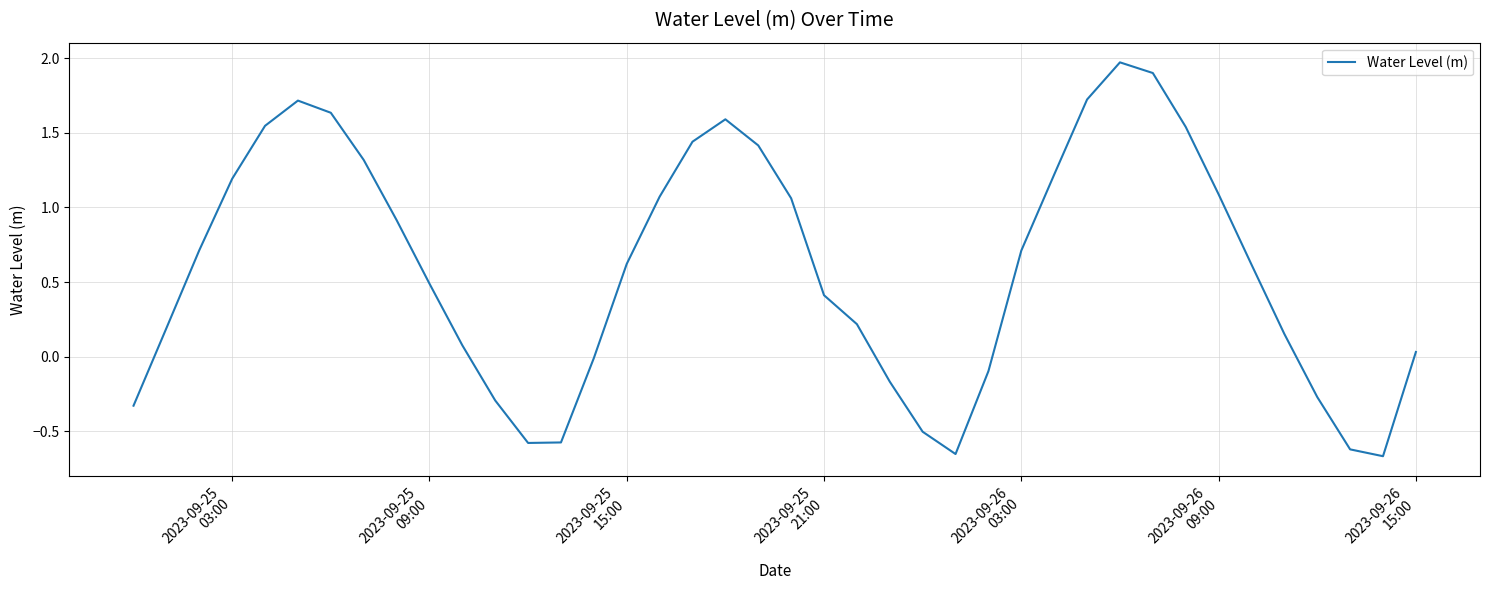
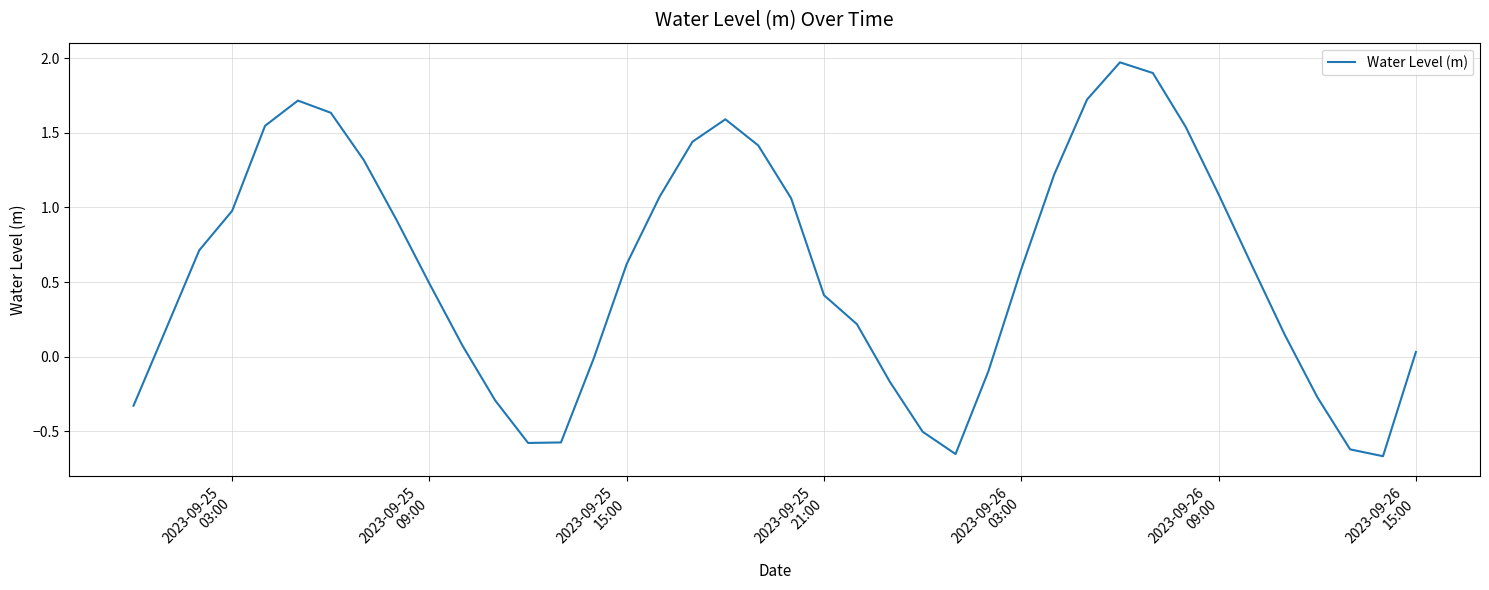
  {
-   "2023-09-25 03:00": 1.19,
+   "2023-09-25 03:00": 0.98,
    "2023-09-25 09:00": 0.49,
    "2023-09-25 15:00": 0.62,
    "2023-09-25 21:00": 0.41,
-   "2023-09-26 03:00": 0.71,
+   "2023-09-26 03:00": 0.59,
    "2023-09-26 09:00": 1.09,
    "2023-09-26 15:00": 0.03
  }
